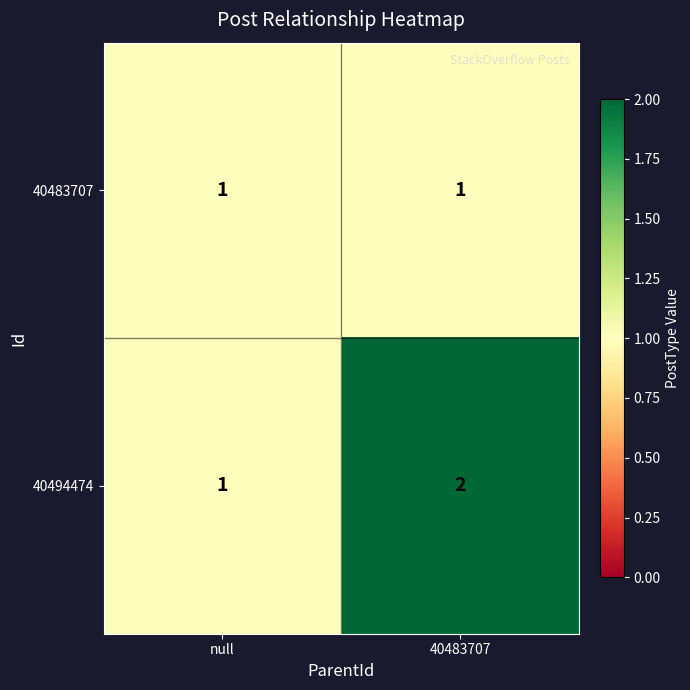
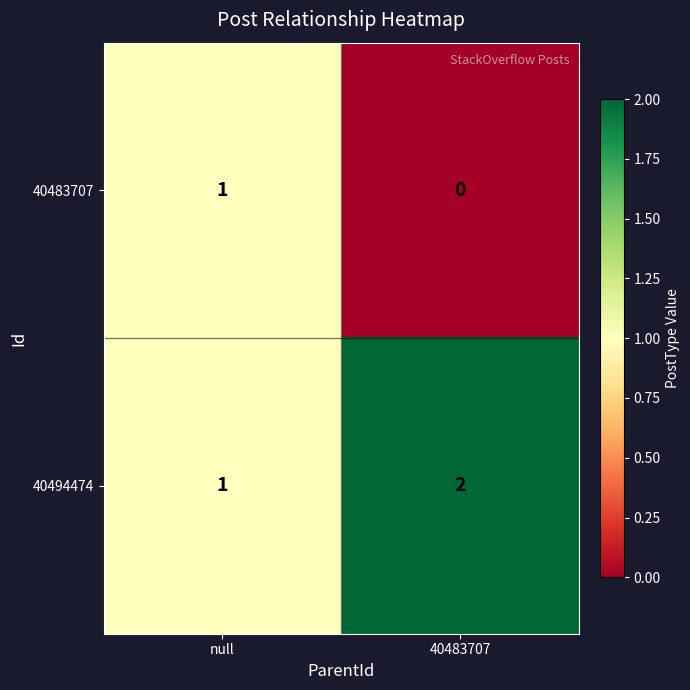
  {
    "40483707": {
      "null": 1,
-     "40483707": 1
+     "40483707": 0
    },
    "40494474": {
      "null": 1,
      "40483707": 2
    }
  }
